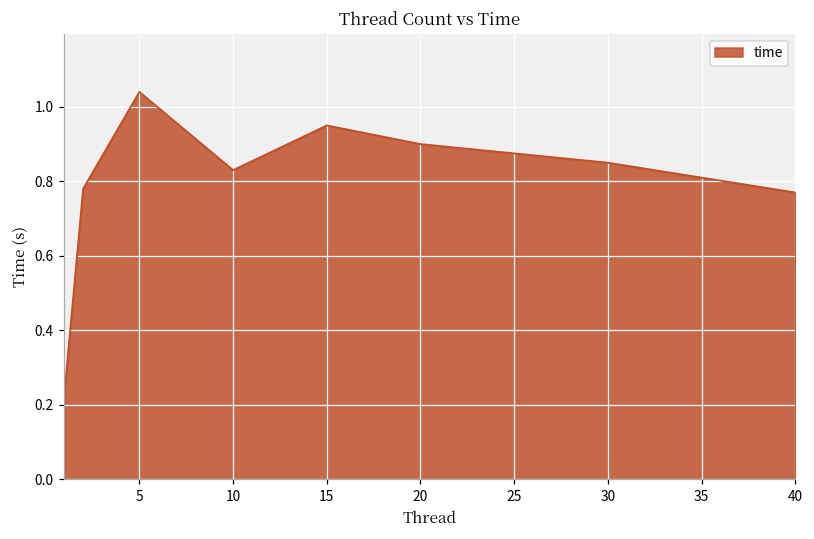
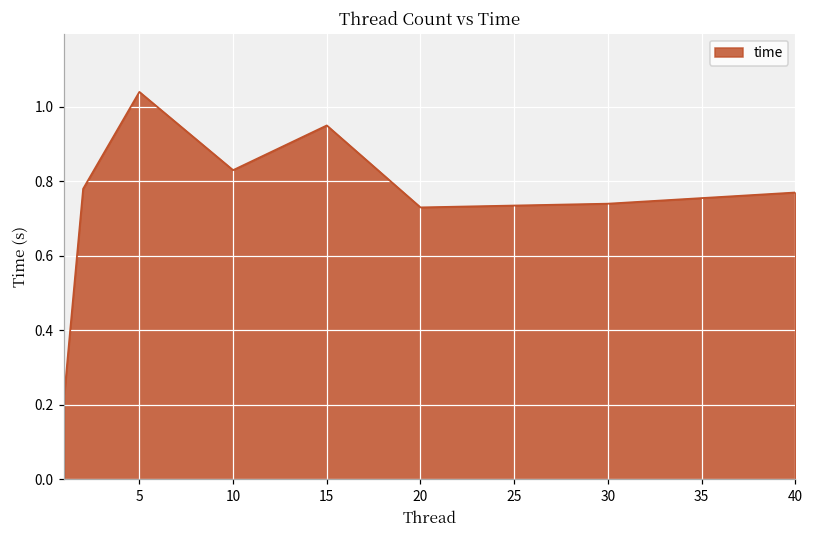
  {
    "5": 1.04,
    "10": 0.83,
    "15": 0.95,
-   "20": 0.90,
-   "30": 0.85,
+   "20": 0.73,
+   "30": 0.74,
    "40": 0.77
  }
